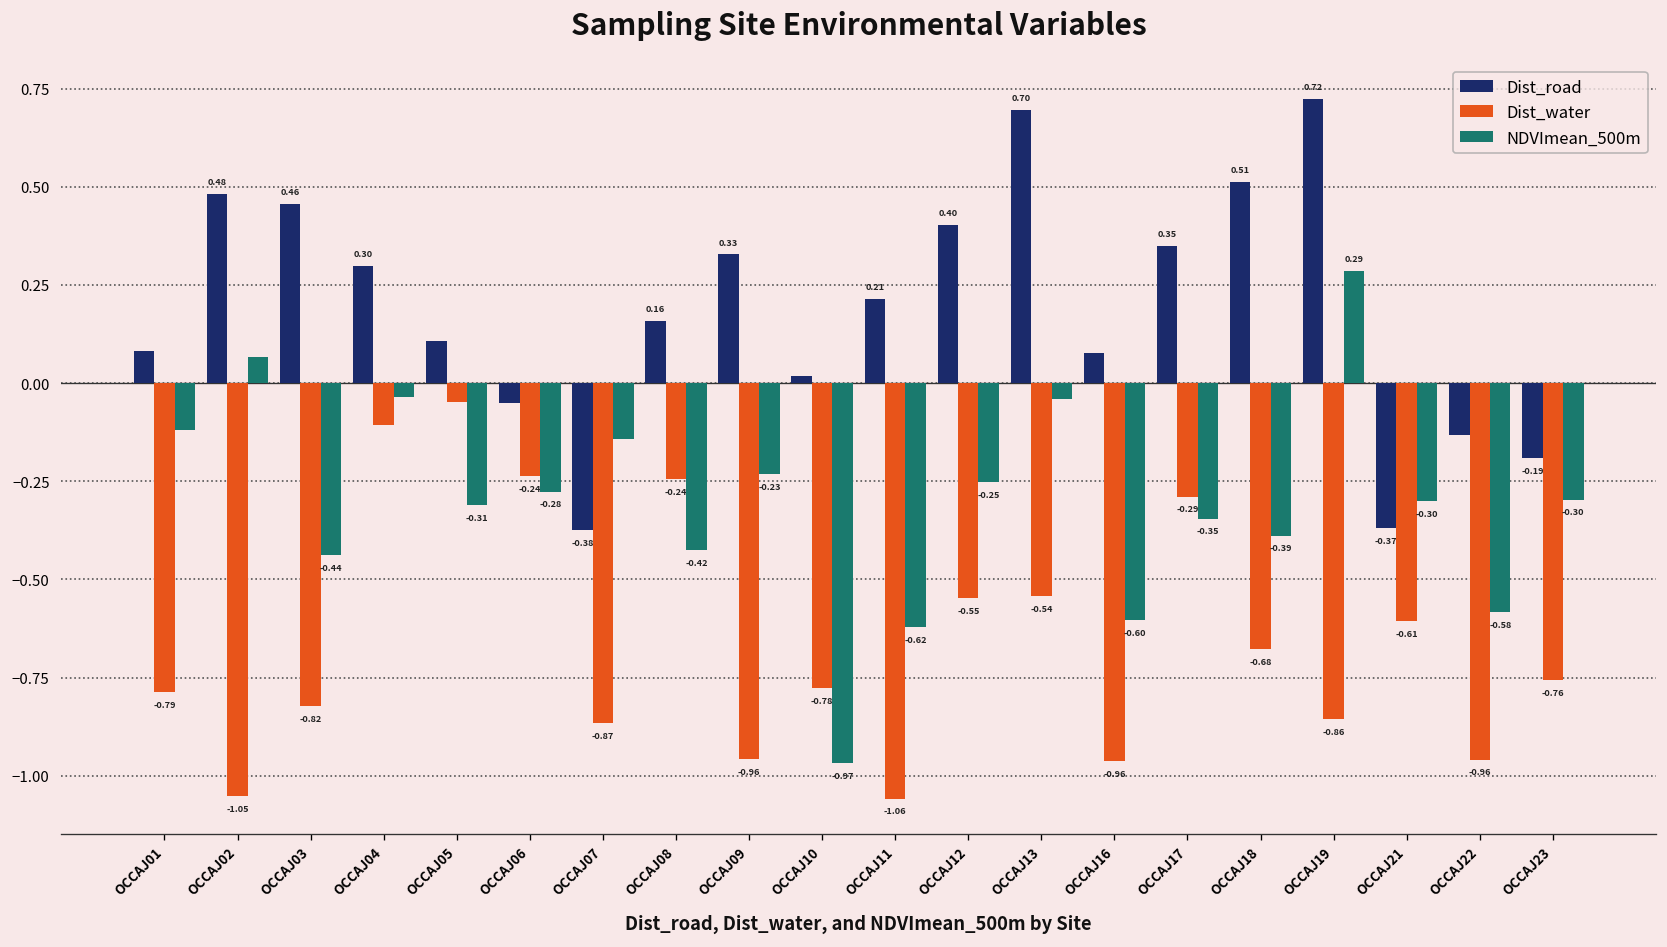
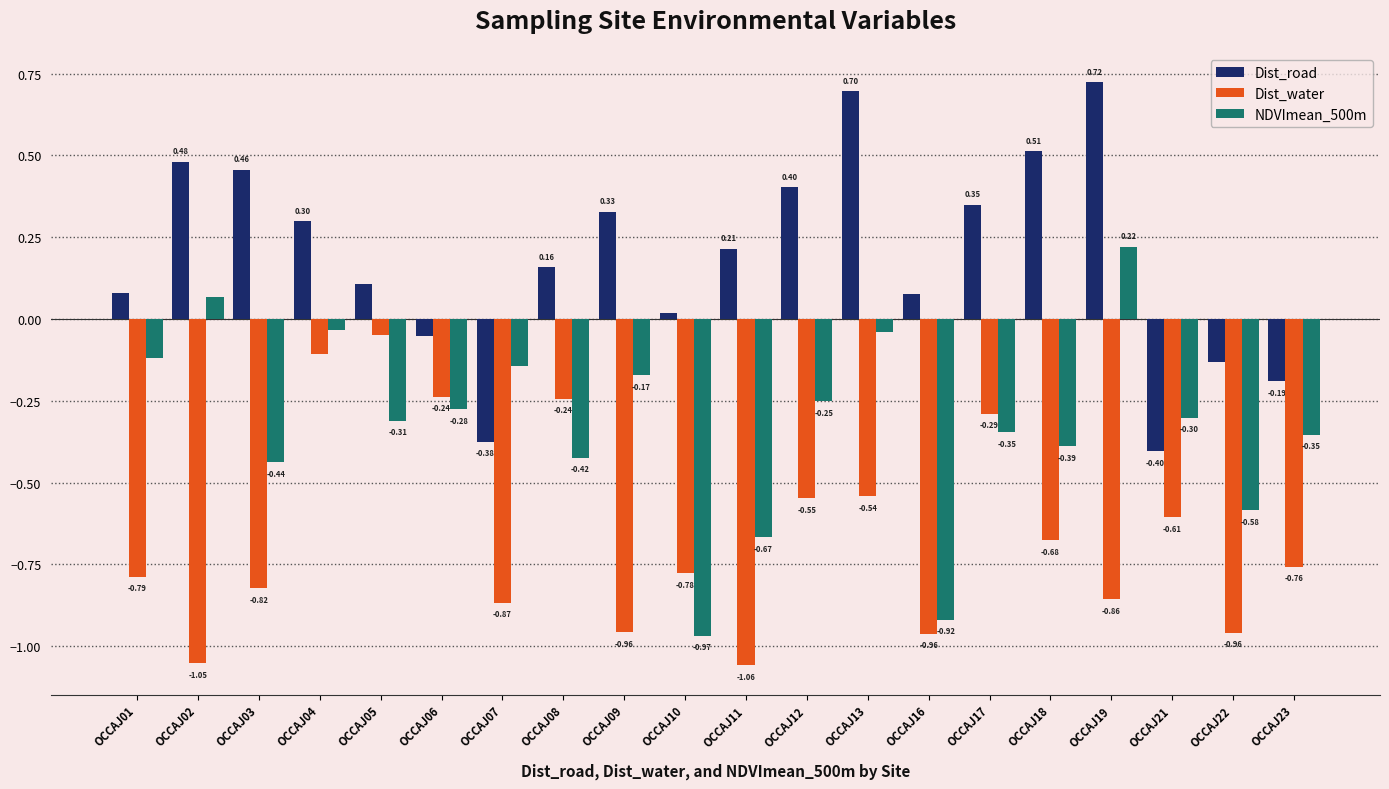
  {
    "Dist_road": {
      "OCCAJ02": 0.48,
      "OCCAJ03": 0.46,
      "OCCAJ04": 0.30,
      "OCCAJ07": -0.38,
      "OCCAJ08": 0.16,
      "OCCAJ09": 0.33,
      "OCCAJ11": 0.21,
      "OCCAJ12": 0.40,
      "OCCAJ13": 0.70,
      "OCCAJ17": 0.35,
      "OCCAJ18": 0.51,
      "OCCAJ19": 0.72,
-     "OCCAJ21": -0.37,
+     "OCCAJ21": -0.40,
      "OCCAJ23": -0.19
    },
    "Dist_water": {
      "OCCAJ01": -0.79,
      "OCCAJ02": -1.05,
      "OCCAJ03": -0.82,
      "OCCAJ06": -0.24,
      "OCCAJ07": -0.87,
      "OCCAJ08": -0.24,
      "OCCAJ09": -0.96,
      "OCCAJ10": -0.78,
      "OCCAJ11": -1.06,
      "OCCAJ12": -0.55,
      "OCCAJ13": -0.54,
      "OCCAJ16": -0.96,
      "OCCAJ17": -0.29,
      "OCCAJ18": -0.68,
      "OCCAJ19": -0.86,
      "OCCAJ21": -0.61,
      "OCCAJ22": -0.96,
      "OCCAJ23": -0.76
    },
    "NDVImean_500m": {
      "OCCAJ03": -0.44,
      "OCCAJ05": -0.31,
      "OCCAJ06": -0.28,
      "OCCAJ08": -0.42,
-     "OCCAJ09": -0.23,
+     "OCCAJ09": -0.17,
      "OCCAJ10": -0.97,
-     "OCCAJ11": -0.62,
+     "OCCAJ11": -0.67,
      "OCCAJ12": -0.25,
-     "OCCAJ16": -0.60,
+     "OCCAJ16": -0.92,
      "OCCAJ17": -0.35,
      "OCCAJ18": -0.39,
-     "OCCAJ19": 0.29,
+     "OCCAJ19": 0.22,
      "OCCAJ21": -0.30,
      "OCCAJ22": -0.58,
-     "OCCAJ23": -0.30
+     "OCCAJ23": -0.35
    }
  }
